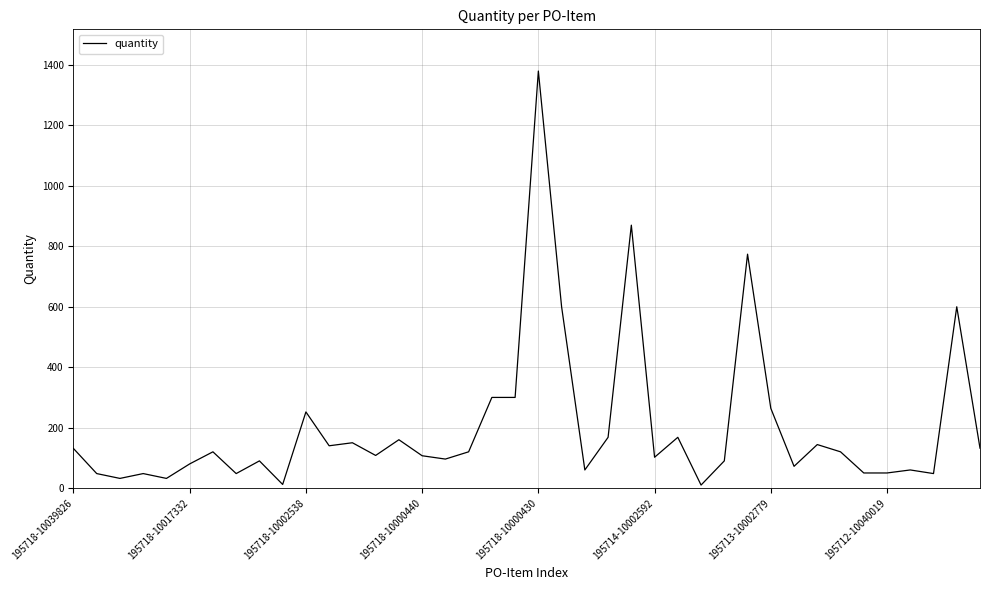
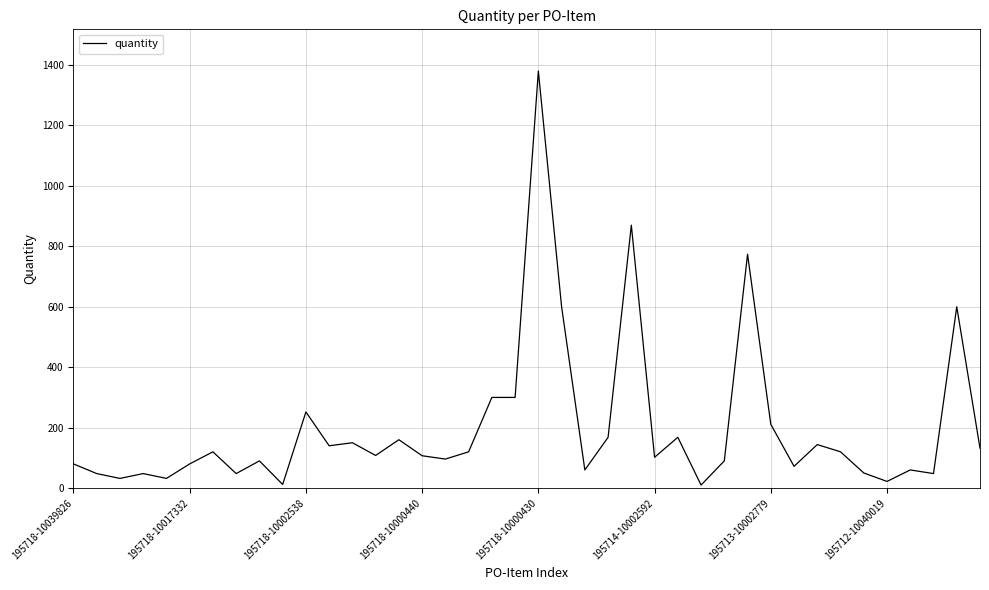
  {
-   "195718-10039826": 130,
+   "195718-10039826": 80,
    "195718-10017332": 80,
    "195718-10002538": 250,
    "195718-10000440": 110,
    "195718-10000430": 1380,
    "195714-10002592": 100,
-   "195713-10002779": 260,
-   "195712-10040019": 50
+   "195713-10002779": 210,
+   "195712-10040019": 20
  }
